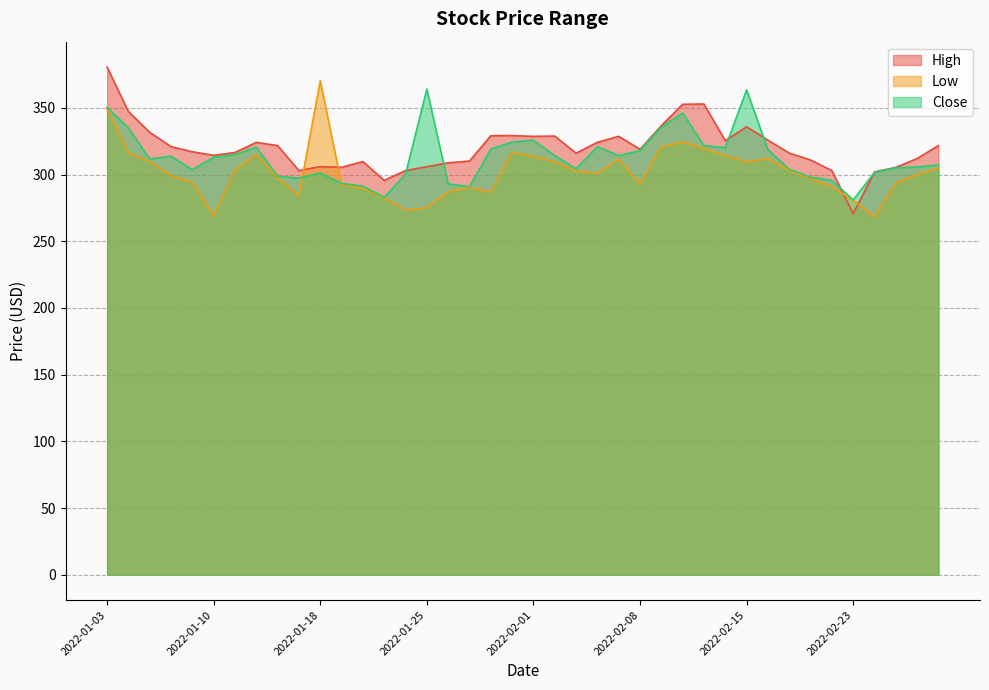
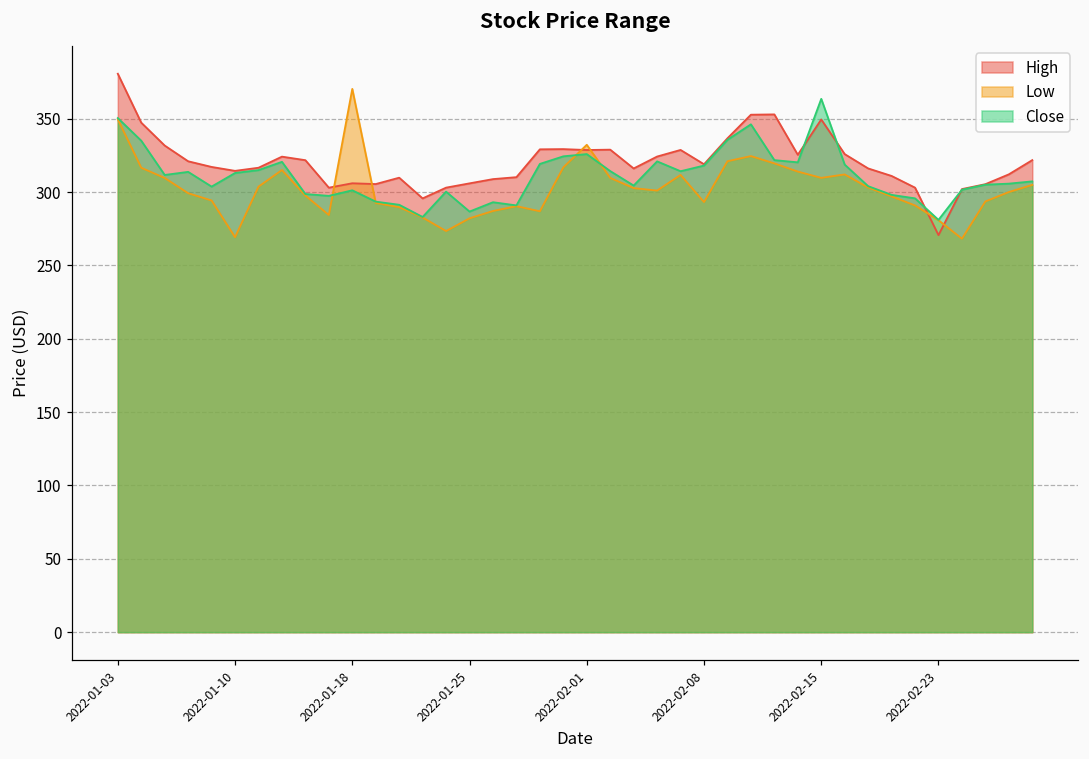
  {
    "High": {
      "2022-01-03": 381,
      "2022-01-18": 306,
      "2022-01-25": 306,
      "2022-02-01": 329,
-     "2022-02-15": 336,
+     "2022-02-15": 349,
      "2022-02-23": 271
    },
    "Low": {
      "2022-01-10": 269,
      "2022-01-18": 370,
-     "2022-01-25": 275,
-     "2022-02-01": 314,
+     "2022-01-25": 282,
+     "2022-02-01": 332,
      "2022-02-08": 293,
      "2022-02-15": 310
    },
    "Close": {
      "2022-01-18": 301,
-     "2022-01-25": 364,
+     "2022-01-25": 287,
      "2022-02-01": 326,
      "2022-02-15": 364
    }
  }
